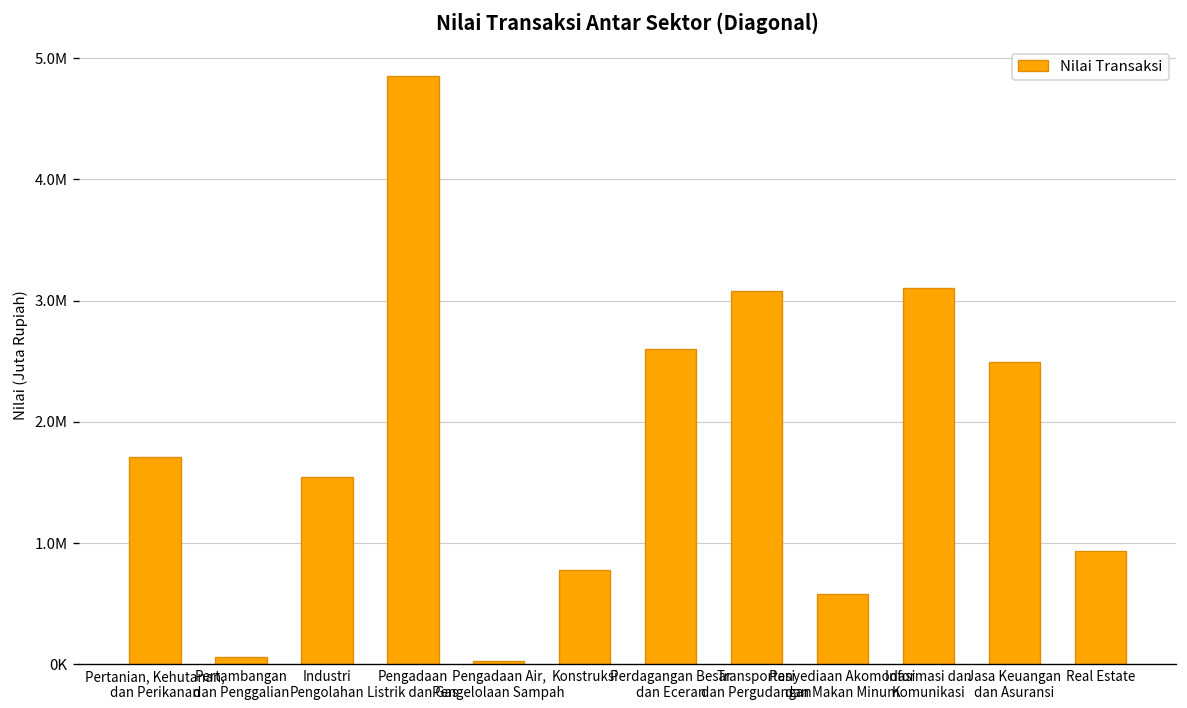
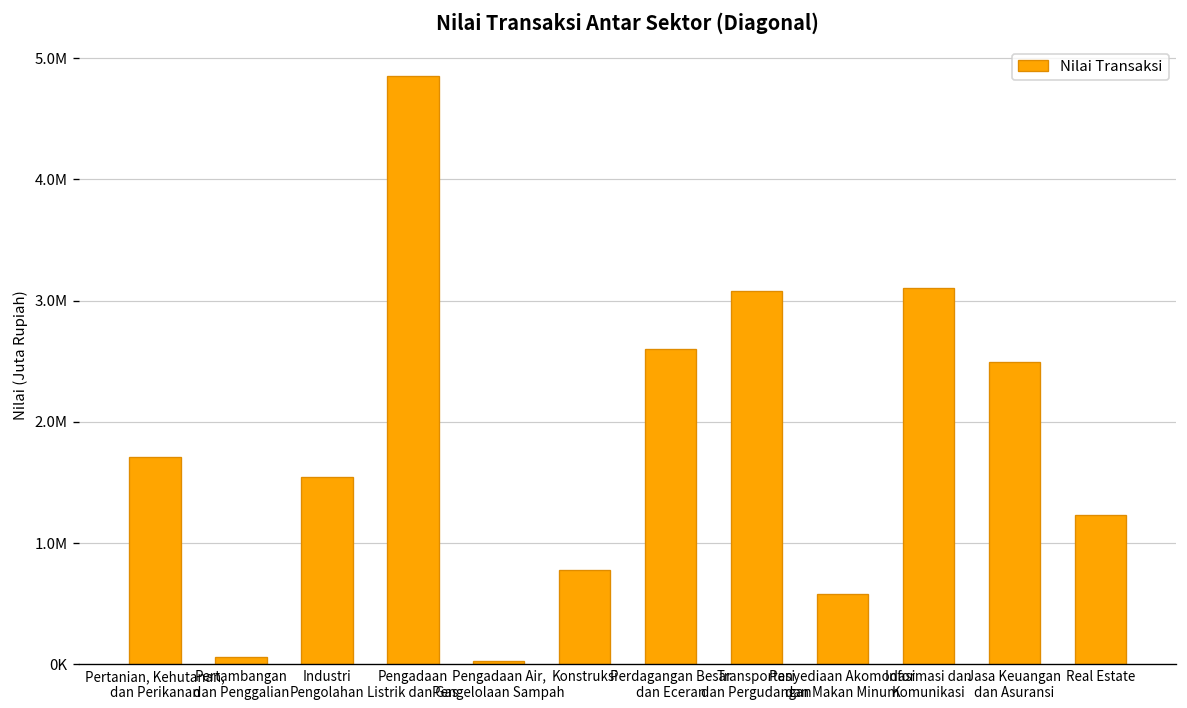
  {
    "Industri Pengolahan": 1540000,
    "Jasa Keuangan dan Asuransi": 2490000,
-   "Real Estate": 940000
+   "Real Estate": 1230000
  }
